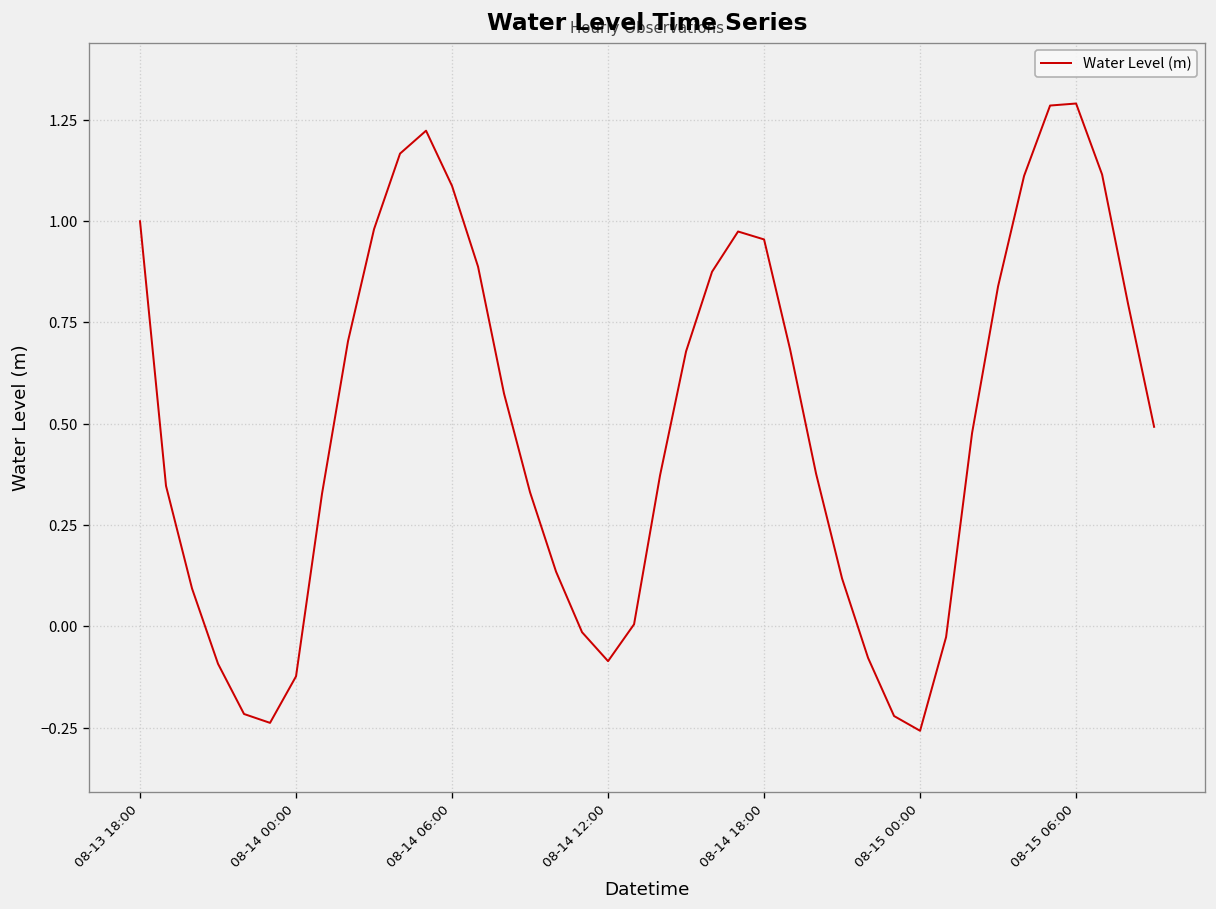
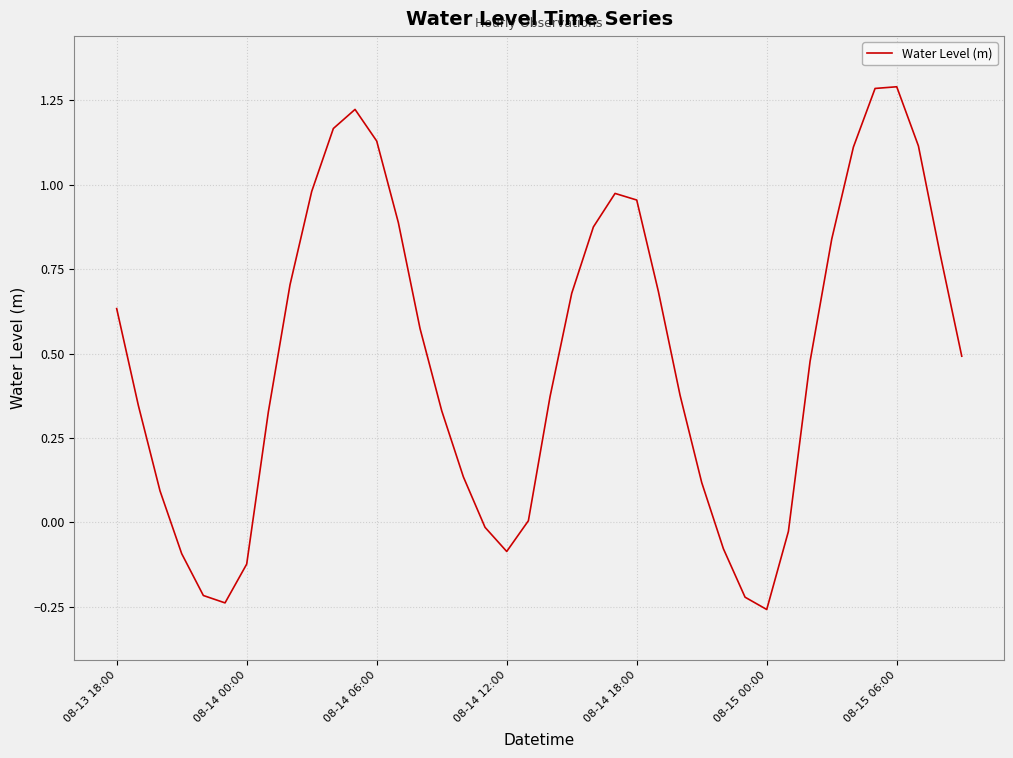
  {
-   "08-13 18:00": 1.00,
+   "08-13 18:00": 0.63,
    "08-14 00:00": -0.12,
-   "08-14 06:00": 1.09,
+   "08-14 06:00": 1.13,
    "08-14 12:00": -0.09,
    "08-14 18:00": 0.95,
    "08-15 00:00": -0.26,
    "08-15 06:00": 1.29
  }
